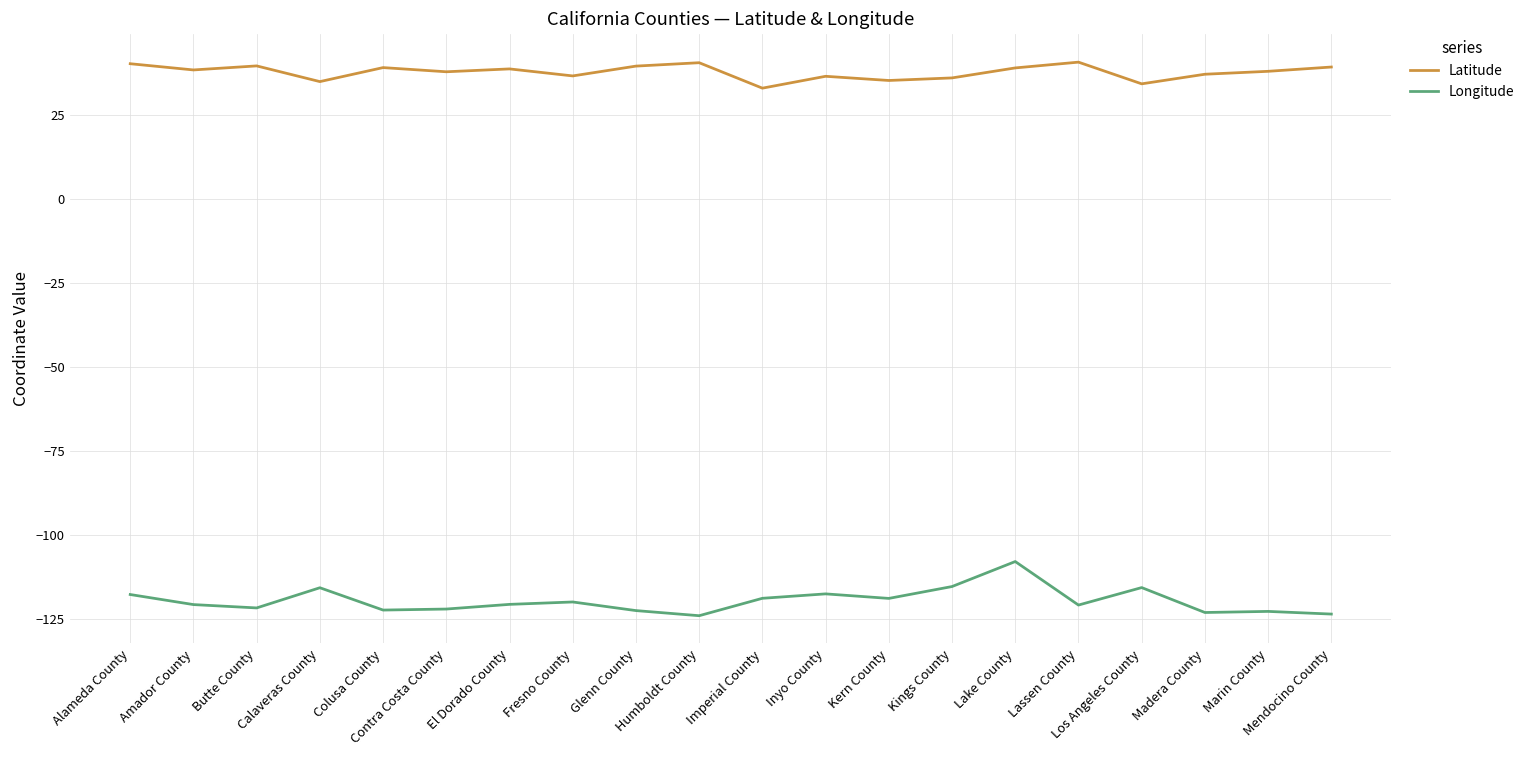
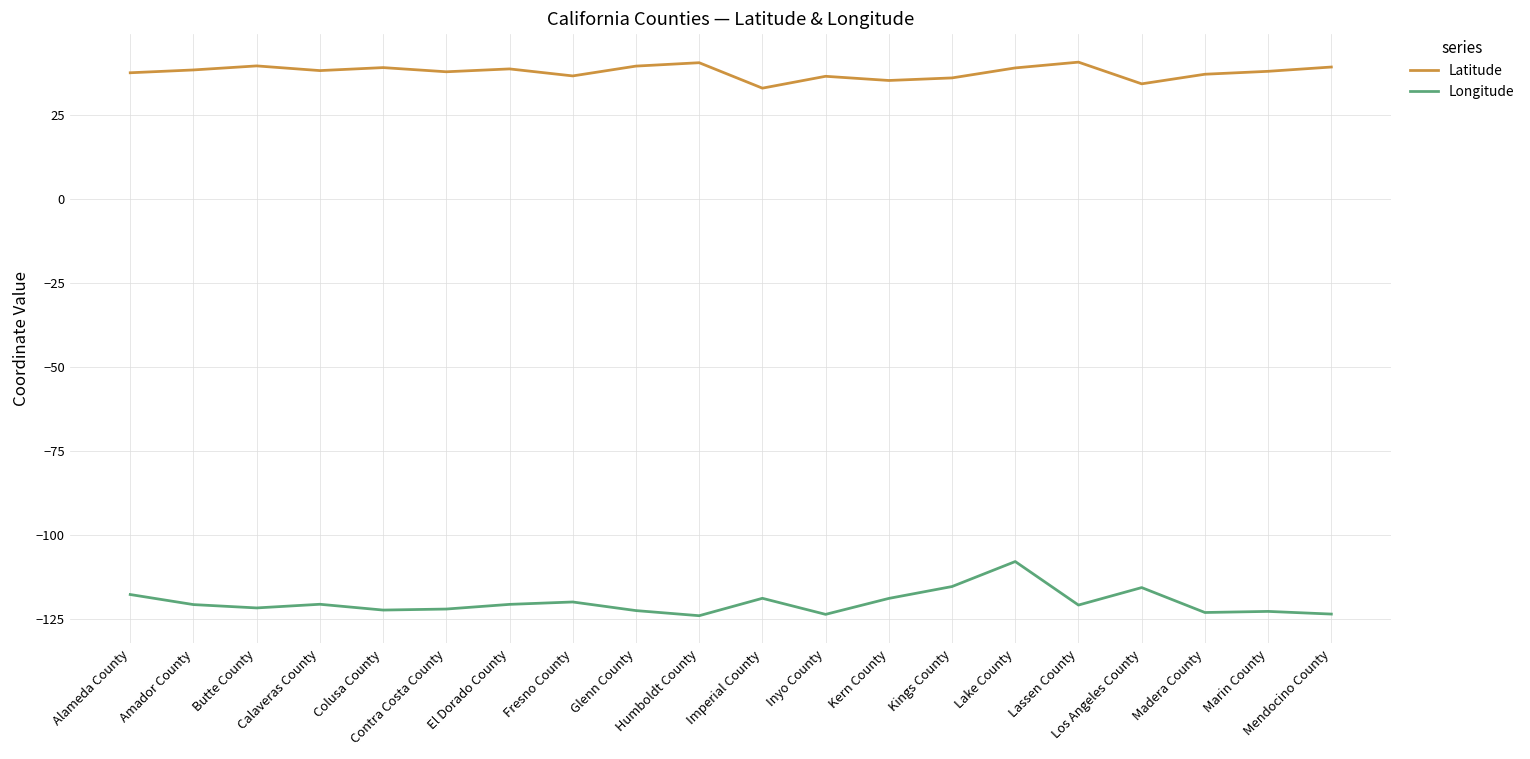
  {
    "Latitude": {
-     "Alameda County": 40,
+     "Alameda County": 38,
      "Amador County": 38,
      "Butte County": 40,
-     "Calaveras County": 35,
+     "Calaveras County": 38,
      "Colusa County": 39,
      "Contra Costa County": 38,
      "El Dorado County": 39,
      "Fresno County": 37,
      "Glenn County": 40,
      "Humboldt County": 41,
      "Imperial County": 33,
      "Inyo County": 37,
      "Kern County": 35,
      "Kings County": 36,
      "Lake County": 39,
      "Lassen County": 41,
      "Los Angeles County": 34,
      "Madera County": 37,
      "Marin County": 38,
      "Mendocino County": 39
    },
    "Longitude": {
      "Alameda County": -118,
      "Amador County": -121,
      "Butte County": -122,
-     "Calaveras County": -116,
+     "Calaveras County": -120,
      "Colusa County": -122,
      "Contra Costa County": -122,
      "El Dorado County": -121,
      "Fresno County": -120,
      "Glenn County": -122,
      "Humboldt County": -124,
      "Imperial County": -119,
-     "Inyo County": -117,
+     "Inyo County": -124,
      "Kern County": -119,
      "Kings County": -115,
      "Lake County": -108,
      "Lassen County": -121,
      "Los Angeles County": -116,
      "Madera County": -123,
      "Marin County": -123,
      "Mendocino County": -123
    }
  }
